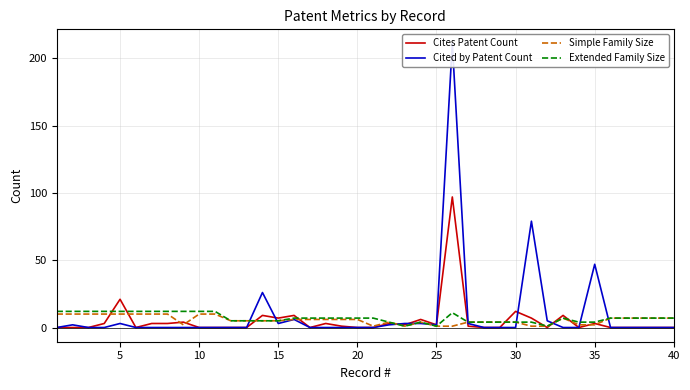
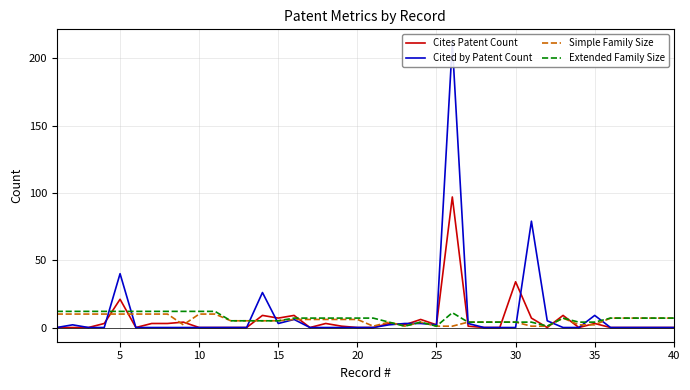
  {
    "Cites Patent Count": {
      "5": 21,
      "15": 7,
-     "30": 12
+     "30": 34
    },
    "Cited by Patent Count": {
-     "5": 3,
+     "5": 40,
      "15": 3,
      "30": 0,
-     "35": 47
+     "35": 9
    },
    "Simple Family Size": {
      "5": 10,
      "10": 10
    },
    "Extended Family Size": {
      "5": 12,
      "10": 12
    }
  }
